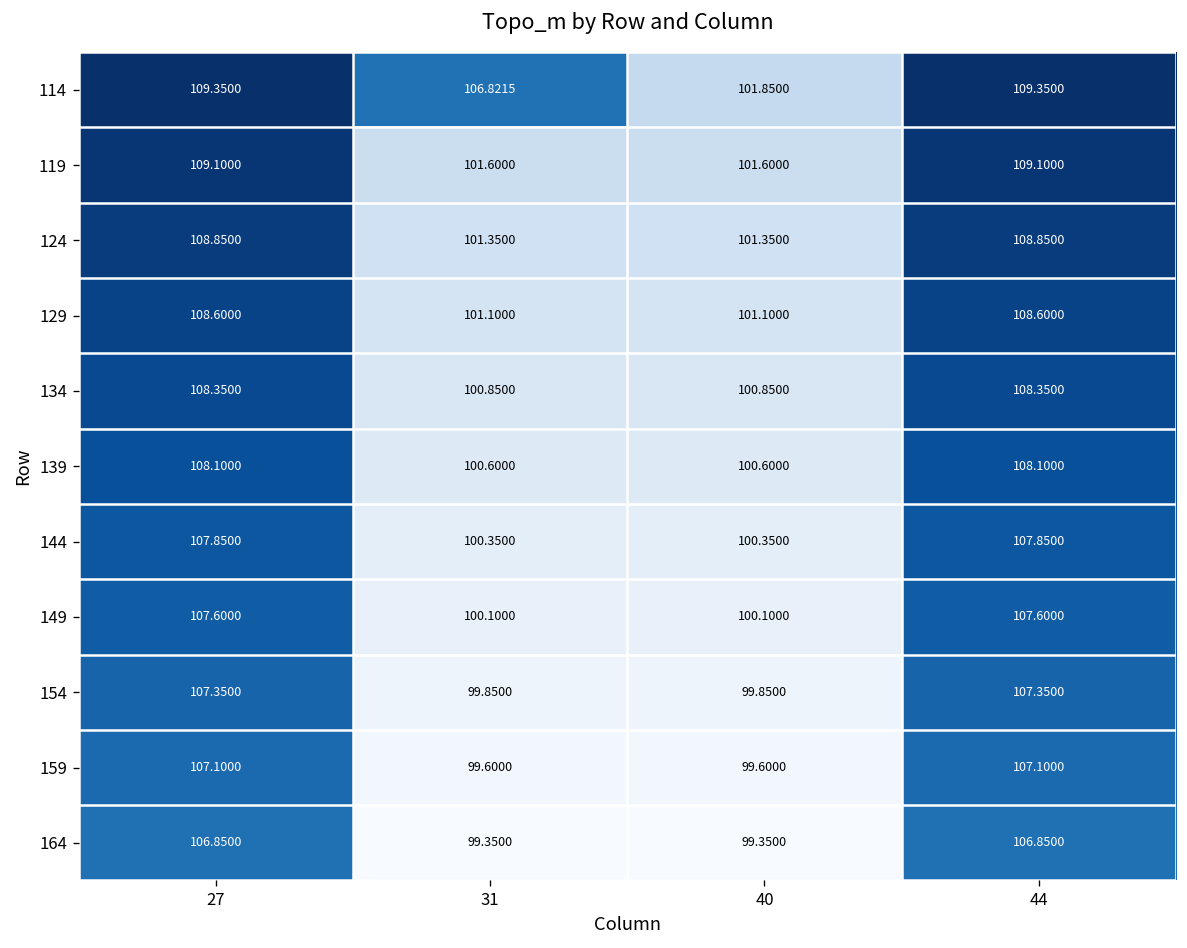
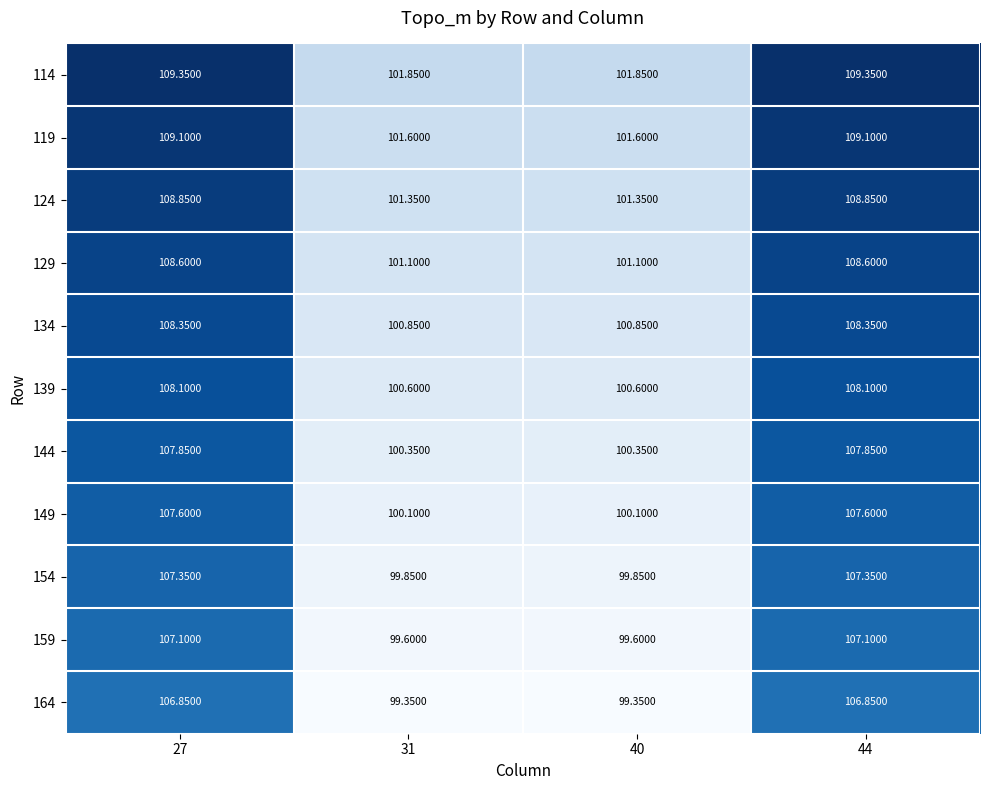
  {
    "114": {
      "27": 109.3500,
-     "31": 106.8215,
+     "31": 101.8500,
      "40": 101.8500,
      "44": 109.3500
    },
    "119": {
      "27": 109.1000,
      "31": 101.6000,
      "40": 101.6000,
      "44": 109.1000
    },
    "124": {
      "27": 108.8500,
      "31": 101.3500,
      "40": 101.3500,
      "44": 108.8500
    },
    "129": {
      "27": 108.6000,
      "31": 101.1000,
      "40": 101.1000,
      "44": 108.6000
    },
    "134": {
      "27": 108.3500,
      "31": 100.8500,
      "40": 100.8500,
      "44": 108.3500
    },
    "139": {
      "27": 108.1000,
      "31": 100.6000,
      "40": 100.6000,
      "44": 108.1000
    },
    "144": {
      "27": 107.8500,
      "31": 100.3500,
      "40": 100.3500,
      "44": 107.8500
    },
    "149": {
      "27": 107.6000,
      "31": 100.1000,
      "40": 100.1000,
      "44": 107.6000
    },
    "154": {
      "27": 107.3500,
      "31": 99.8500,
      "40": 99.8500,
      "44": 107.3500
    },
    "159": {
      "27": 107.1000,
      "31": 99.6000,
      "40": 99.6000,
      "44": 107.1000
    },
    "164": {
      "27": 106.8500,
      "31": 99.3500,
      "40": 99.3500,
      "44": 106.8500
    }
  }
